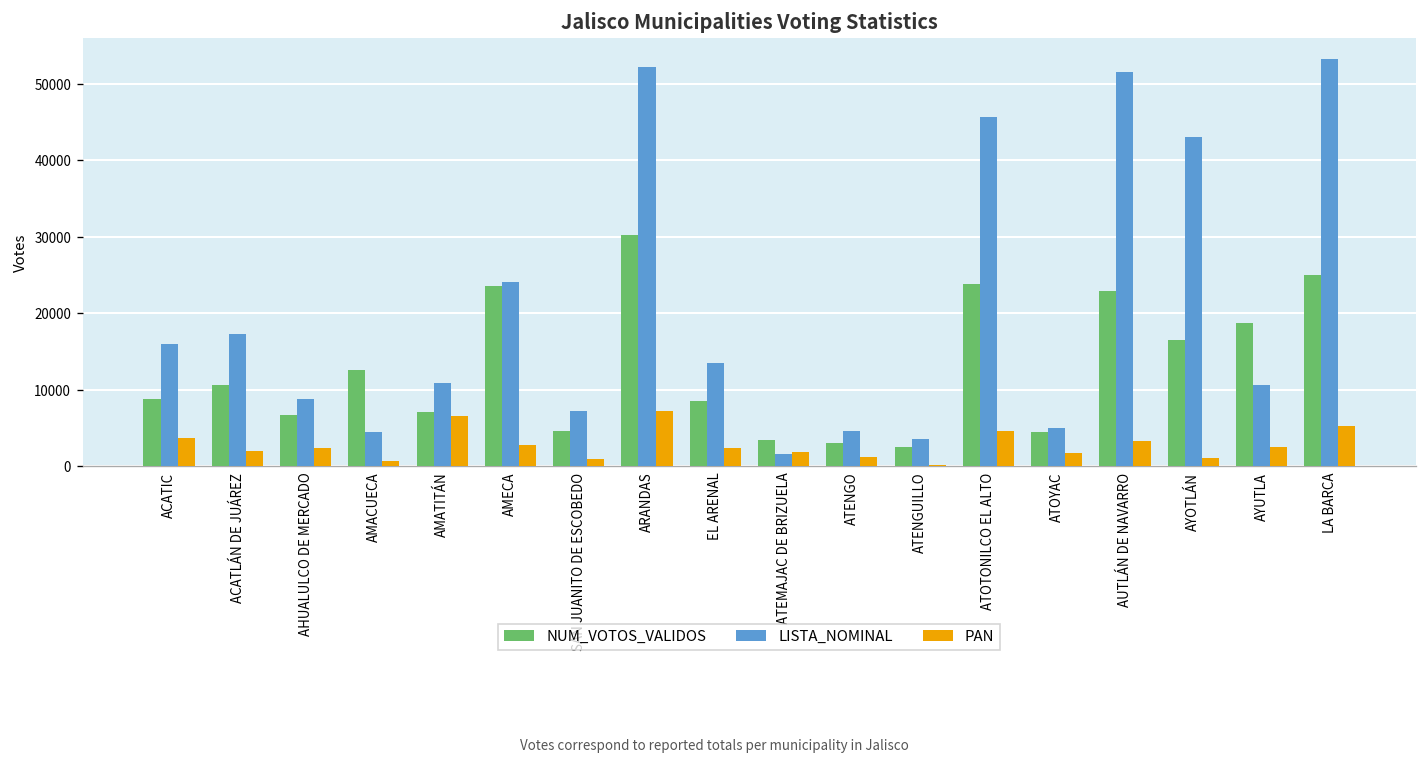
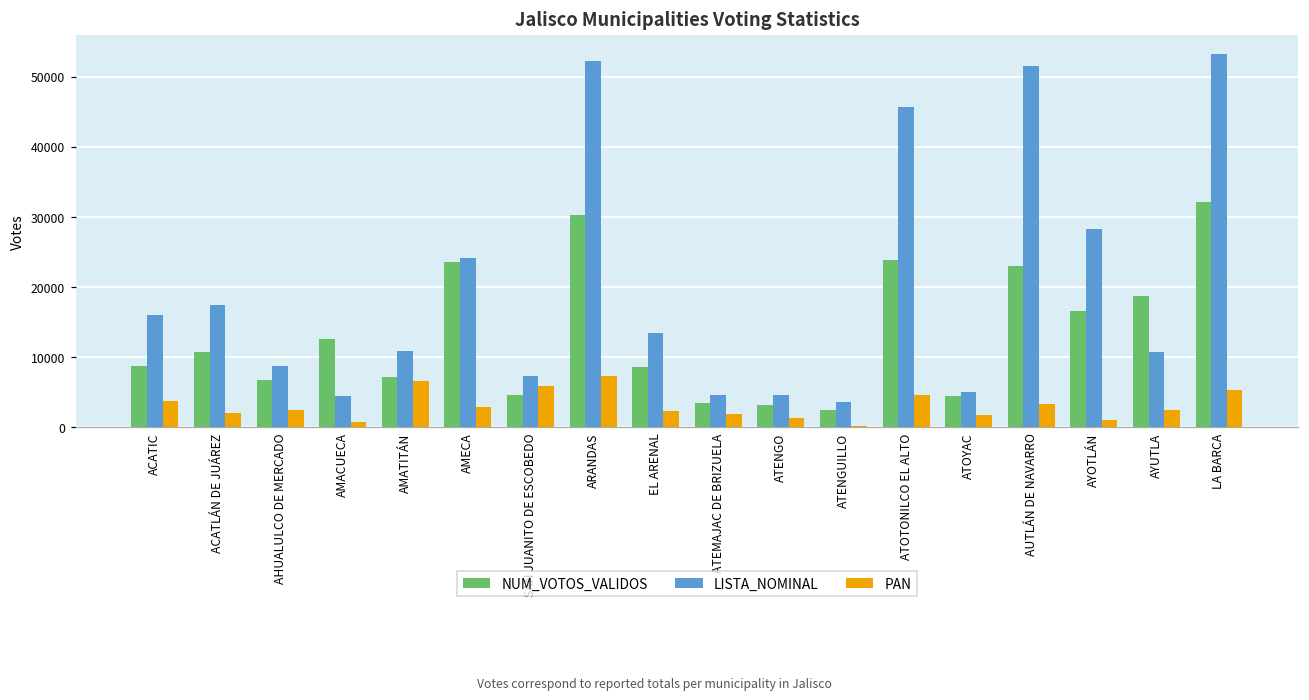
  {
    "NUM_VOTOS_VALIDOS": {
      "ACATIC": 9000,
      "ACATLÁN DE JUÁREZ": 11000,
      "AHUALULCO DE MERCADO": 7000,
      "AMACUECA": 13000,
      "AMATITÁN": 7000,
      "AMECA": 24000,
      "SAN JUANITO DE ESCOBEDO": 5000,
      "ARANDAS": 30000,
      "EL ARENAL": 9000,
      "ATEMAJAC DE BRIZUELA": 4000,
      "ATENGO": 3000,
      "ATENGUILLO": 2000,
      "ATOTONILCO EL ALTO": 24000,
      "ATOYAC": 4000,
      "AUTLÁN DE NAVARRO": 23000,
      "AYOTLÁN": 17000,
      "AYUTLA": 19000,
-     "LA BARCA": 25000
+     "LA BARCA": 32000
    },
    "LISTA_NOMINAL": {
      "ACATIC": 16000,
      "ACATLÁN DE JUÁREZ": 17000,
      "AHUALULCO DE MERCADO": 9000,
      "AMACUECA": 5000,
      "AMATITÁN": 11000,
      "AMECA": 24000,
      "SAN JUANITO DE ESCOBEDO": 7000,
      "ARANDAS": 52000,
      "EL ARENAL": 13000,
-     "ATEMAJAC DE BRIZUELA": 2000,
+     "ATEMAJAC DE BRIZUELA": 5000,
      "ATENGO": 5000,
      "ATENGUILLO": 4000,
      "ATOTONILCO EL ALTO": 46000,
      "ATOYAC": 5000,
      "AUTLÁN DE NAVARRO": 52000,
-     "AYOTLÁN": 43000,
+     "AYOTLÁN": 28000,
      "AYUTLA": 11000,
      "LA BARCA": 53000
    },
    "PAN": {
      "ACATIC": 4000,
      "ACATLÁN DE JUÁREZ": 2000,
      "AHUALULCO DE MERCADO": 2000,
      "AMACUECA": 1000,
      "AMATITÁN": 7000,
      "AMECA": 3000,
-     "SAN JUANITO DE ESCOBEDO": 1000,
+     "SAN JUANITO DE ESCOBEDO": 6000,
      "ARANDAS": 7000,
      "EL ARENAL": 2000,
      "ATEMAJAC DE BRIZUELA": 2000,
      "ATENGO": 1000,
      "ATOTONILCO EL ALTO": 5000,
      "ATOYAC": 2000,
      "AUTLÁN DE NAVARRO": 3000,
      "AYOTLÁN": 1000,
      "AYUTLA": 3000,
      "LA BARCA": 5000
    }
  }
